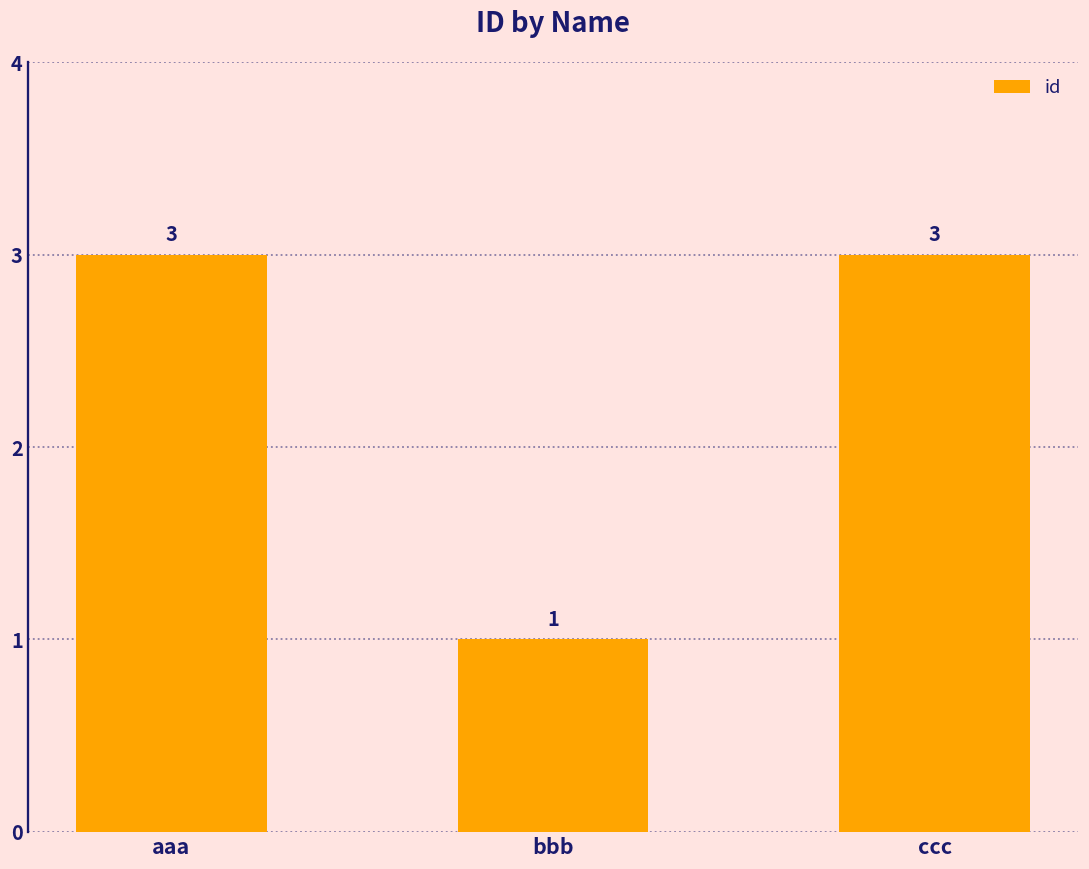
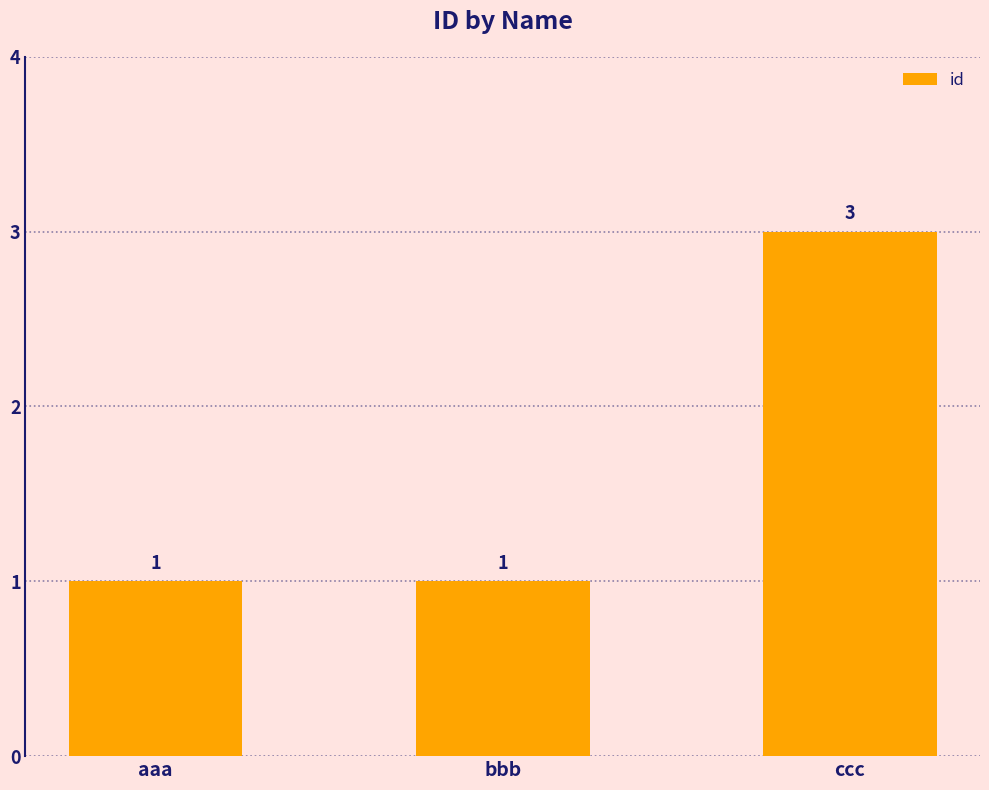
  {
-   "aaa": 3,
+   "aaa": 1,
    "bbb": 1,
    "ccc": 3
  }
